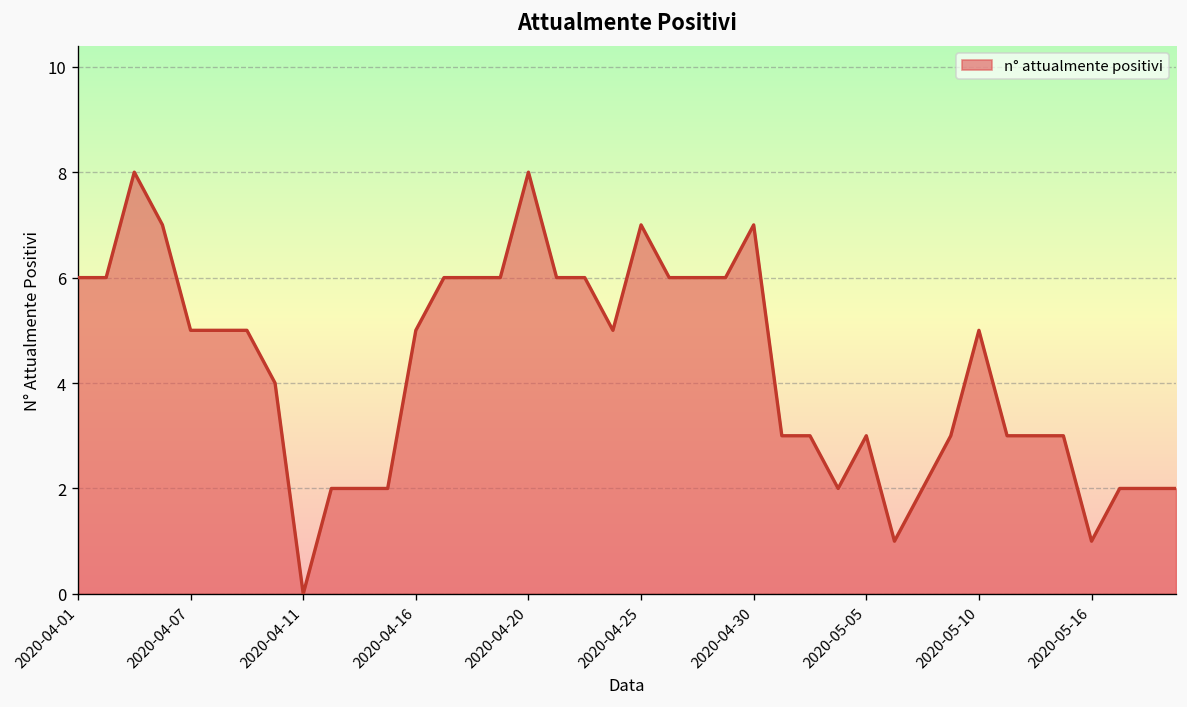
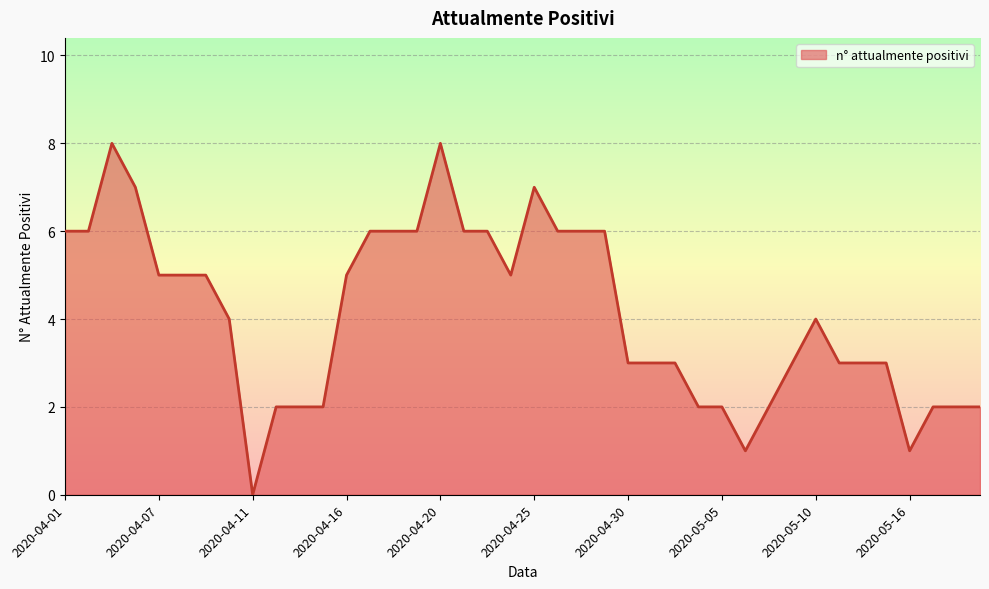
  {
    "2020-04-01": 6,
    "2020-04-07": 5,
    "2020-04-11": 0,
    "2020-04-16": 5,
    "2020-04-20": 8,
    "2020-04-25": 7,
-   "2020-04-30": 7,
-   "2020-05-05": 3,
-   "2020-05-10": 5,
+   "2020-04-30": 3,
+   "2020-05-05": 2,
+   "2020-05-10": 4,
    "2020-05-16": 1
  }
